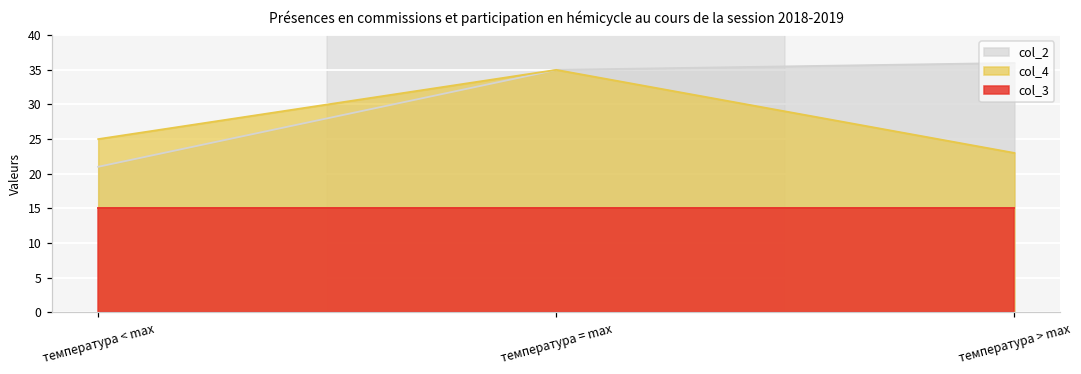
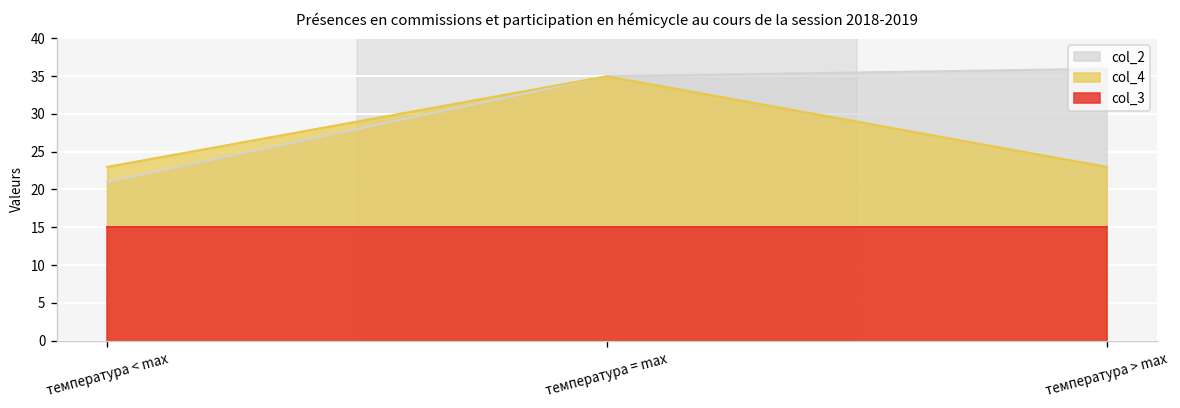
  {
    "col_2": {
      "температура < max": 21
    },
    "col_4": {
-     "температура < max": 25,
+     "температура < max": 23,
      "температура > max": 23
    },
    "col_3": {
      "температура < max": 15,
      "температура = max": 15,
      "температура > max": 15
    }
  }
